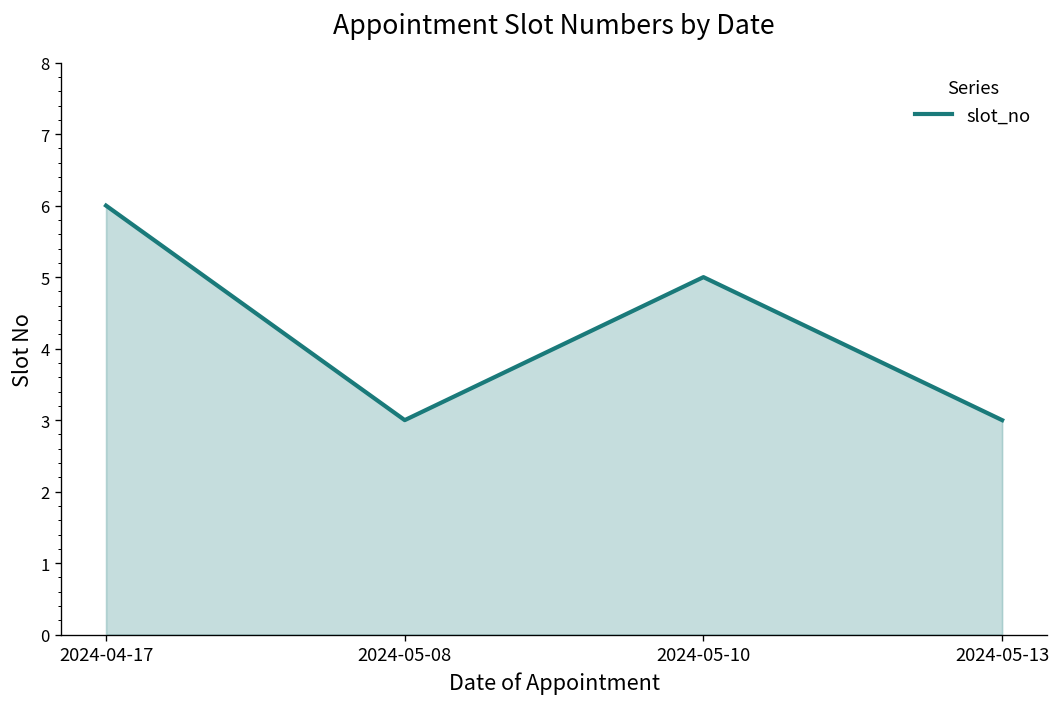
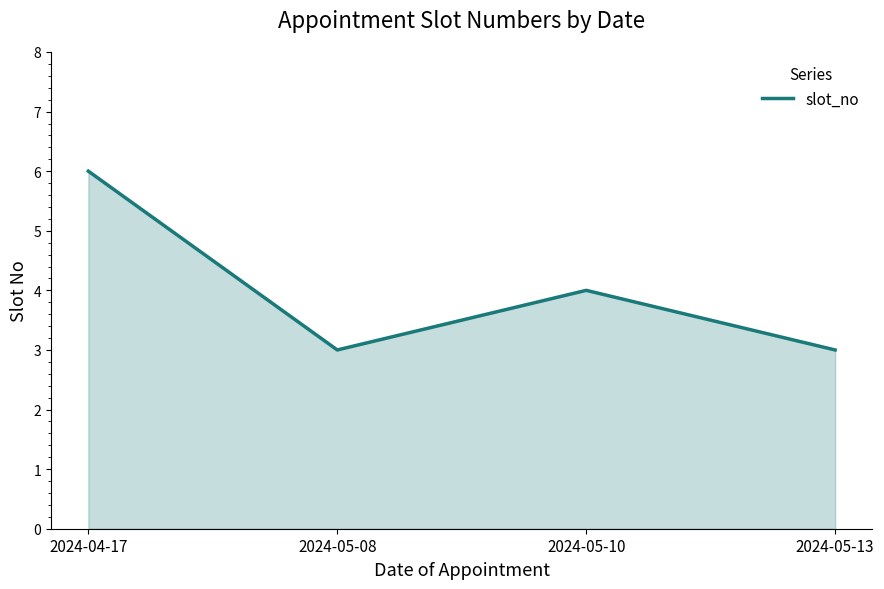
  {
    "2024-04-17": 6,
    "2024-05-08": 3,
-   "2024-05-10": 5,
+   "2024-05-10": 4,
    "2024-05-13": 3
  }
